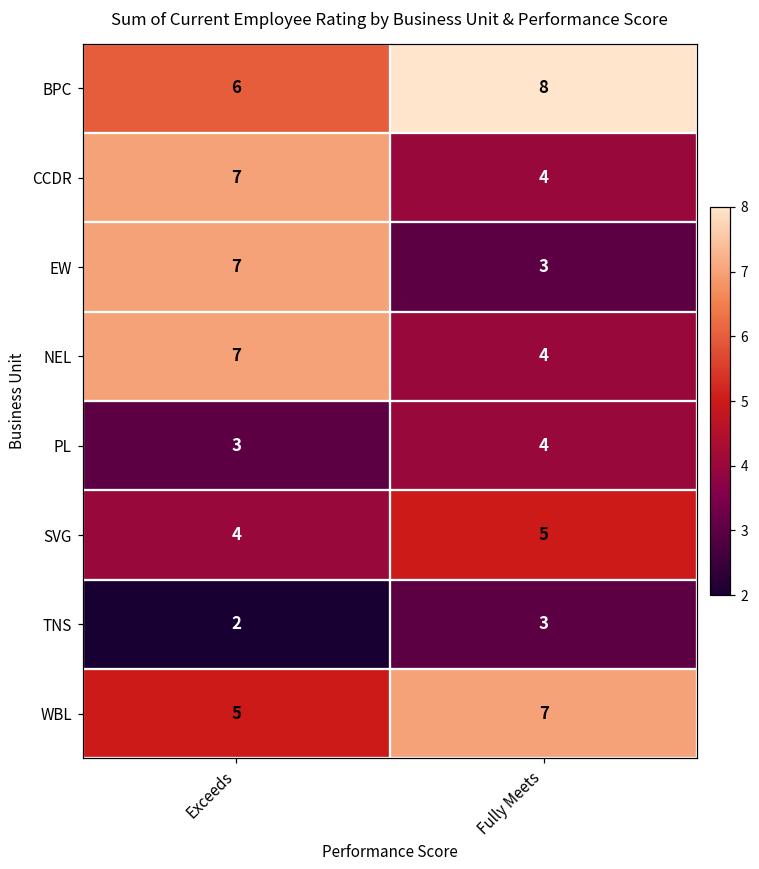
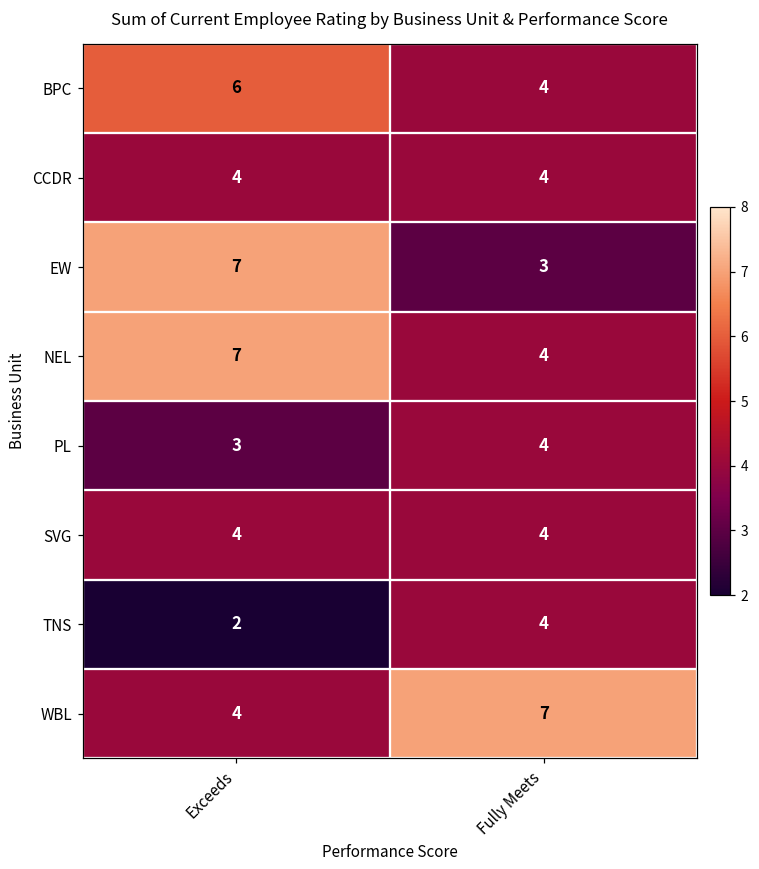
  {
    "BPC": {
      "Exceeds": 6,
-     "Fully Meets": 8
+     "Fully Meets": 4
    },
    "CCDR": {
-     "Exceeds": 7,
+     "Exceeds": 4,
      "Fully Meets": 4
    },
    "EW": {
      "Exceeds": 7,
      "Fully Meets": 3
    },
    "NEL": {
      "Exceeds": 7,
      "Fully Meets": 4
    },
    "PL": {
      "Exceeds": 3,
      "Fully Meets": 4
    },
    "SVG": {
      "Exceeds": 4,
-     "Fully Meets": 5
+     "Fully Meets": 4
    },
    "TNS": {
      "Exceeds": 2,
-     "Fully Meets": 3
+     "Fully Meets": 4
    },
    "WBL": {
-     "Exceeds": 5,
+     "Exceeds": 4,
      "Fully Meets": 7
    }
  }
